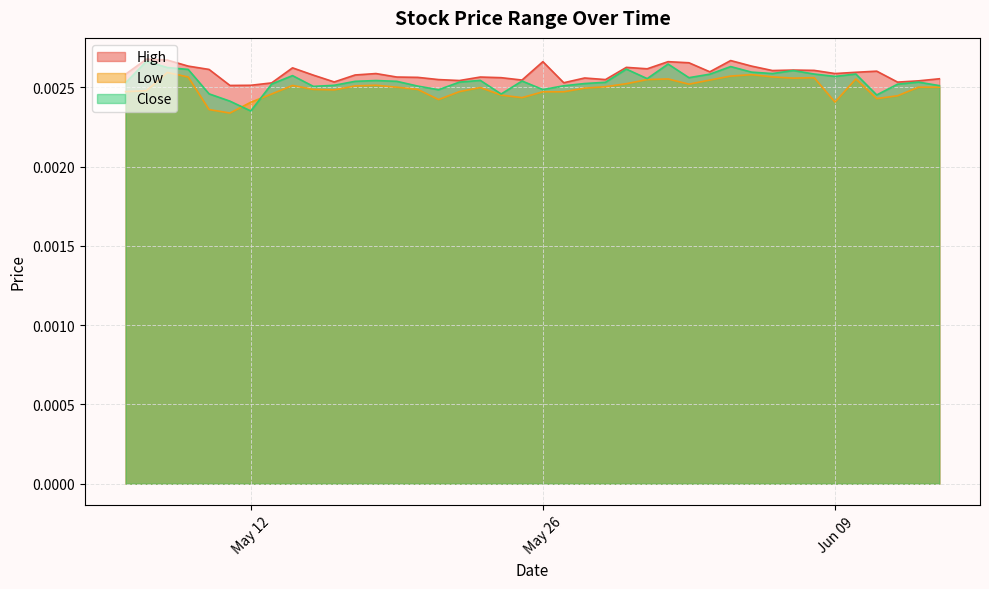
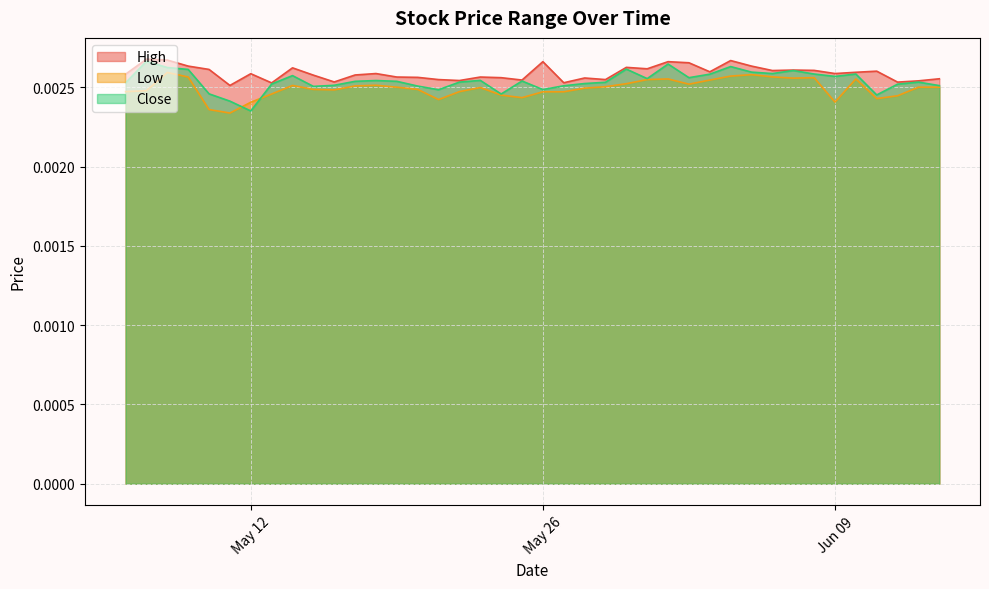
  {
    "High": {
-     "May 12": 0.00251,
+     "May 12": 0.00259,
      "May 26": 0.00266,
      "Jun 09": 0.00259
    },
    "Low": {
      "May 12": 0.00241,
      "Jun 09": 0.00241
    },
    "Close": {
      "May 12": 0.00235,
      "Jun 09": 0.00257
    }
  }
